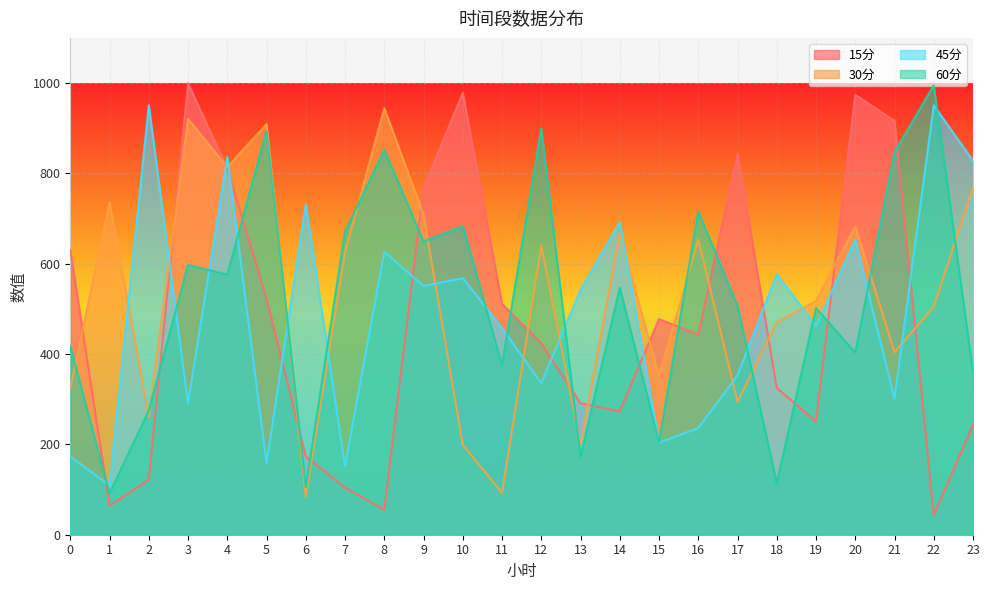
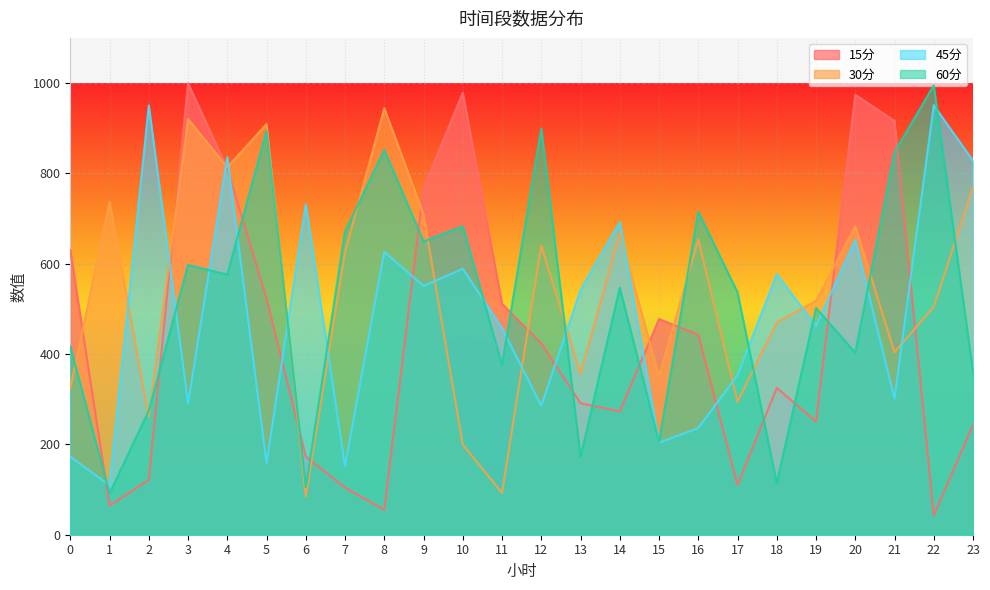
  {
    "15分": {
      "0": 630,
      "1": 60,
      "2": 120,
      "3": 1000,
      "5": 520,
      "6": 170,
      "7": 100,
      "8": 60,
      "9": 770,
      "10": 980,
      "11": 510,
      "12": 420,
      "13": 290,
      "14": 270,
      "15": 480,
      "16": 440,
-     "17": 840,
+     "17": 110,
      "18": 330,
      "19": 250,
      "20": 970,
      "21": 920,
      "22": 40,
      "23": 240
    },
    "30分": {
      "0": 320,
      "1": 740,
      "2": 260,
      "3": 920,
      "5": 910,
      "6": 80,
      "7": 630,
      "8": 940,
      "9": 710,
      "10": 200,
      "11": 90,
      "12": 640,
-     "13": 200,
+     "13": 360,
      "14": 670,
      "15": 350,
      "16": 650,
      "17": 290,
      "18": 470,
      "19": 520,
      "20": 680,
      "21": 400,
      "22": 500,
      "23": 770
    },
    "45分": {
      "0": 170,
      "1": 110,
      "2": 950,
      "3": 290,
      "4": 840,
      "5": 160,
      "6": 730,
      "7": 150,
      "8": 630,
      "9": 550,
-     "10": 570,
+     "10": 590,
      "11": 460,
-     "12": 340,
+     "12": 290,
      "13": 540,
      "14": 690,
      "16": 240,
      "17": 350,
      "18": 580,
      "19": 460,
      "20": 650,
      "21": 300,
      "22": 950,
      "23": 830
    },
    "60分": {
      "0": 420,
      "1": 90,
      "2": 270,
      "3": 600,
      "4": 580,
      "5": 890,
      "6": 110,
      "7": 670,
      "8": 850,
      "9": 650,
      "10": 680,
      "11": 380,
      "12": 900,
      "13": 170,
      "14": 550,
      "16": 720,
-     "17": 510,
+     "17": 540,
      "18": 110,
      "19": 500,
      "20": 400,
      "21": 850,
      "23": 360
    }
  }
